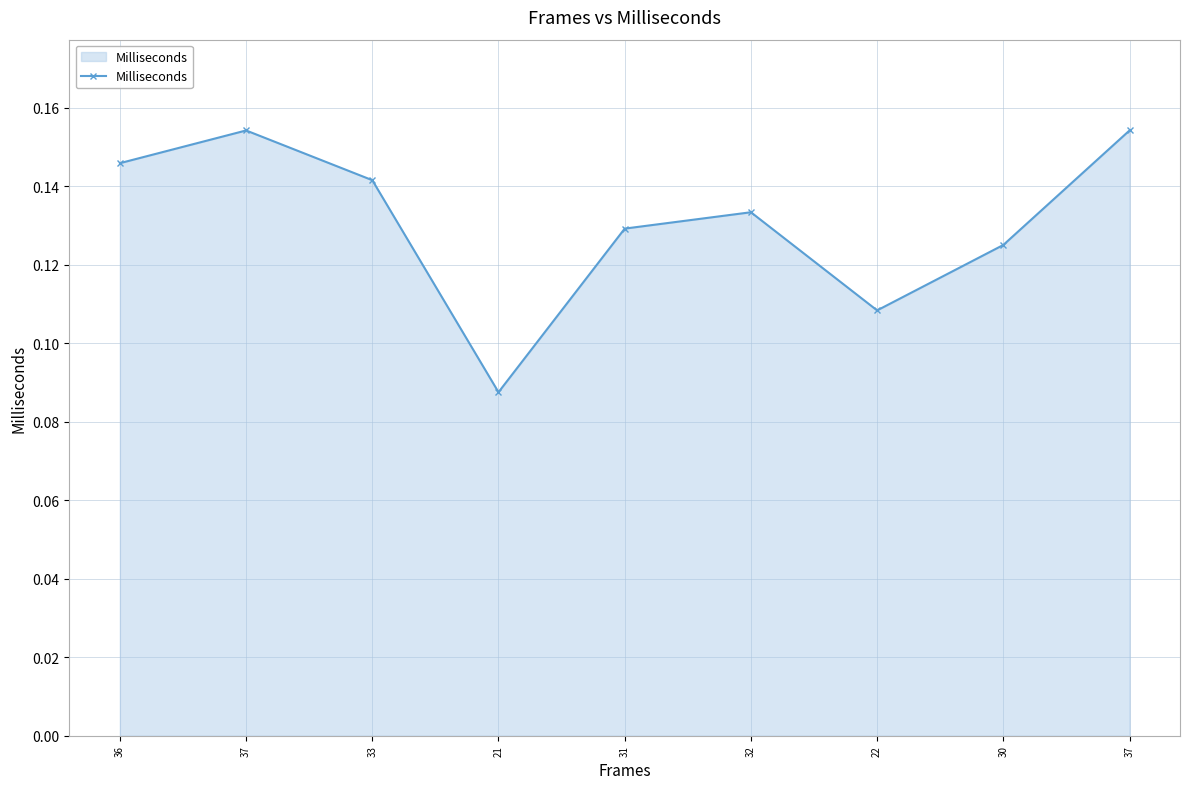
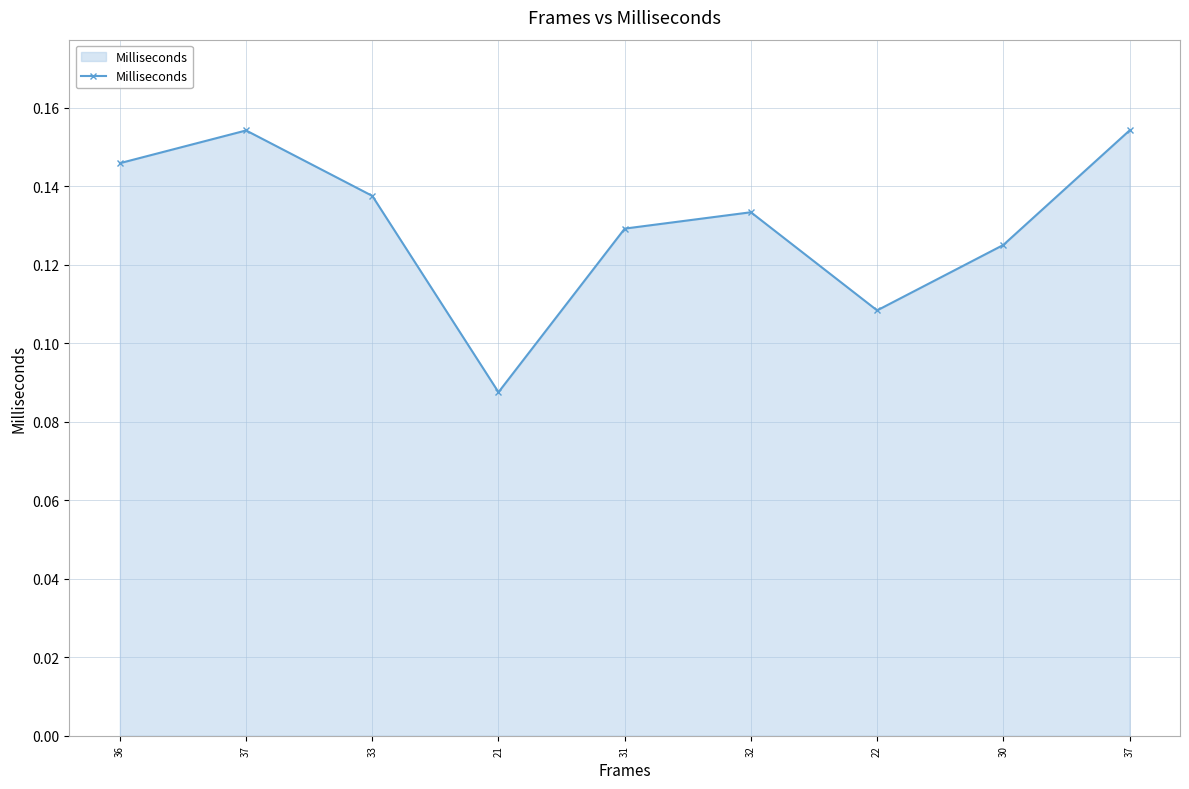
  {
    "36": 0.146,
-   "33": 0.142,
+   "33": 0.138,
    "21": 0.088,
    "31": 0.129,
    "32": 0.133,
    "22": 0.108,
    "30": 0.125
  }
